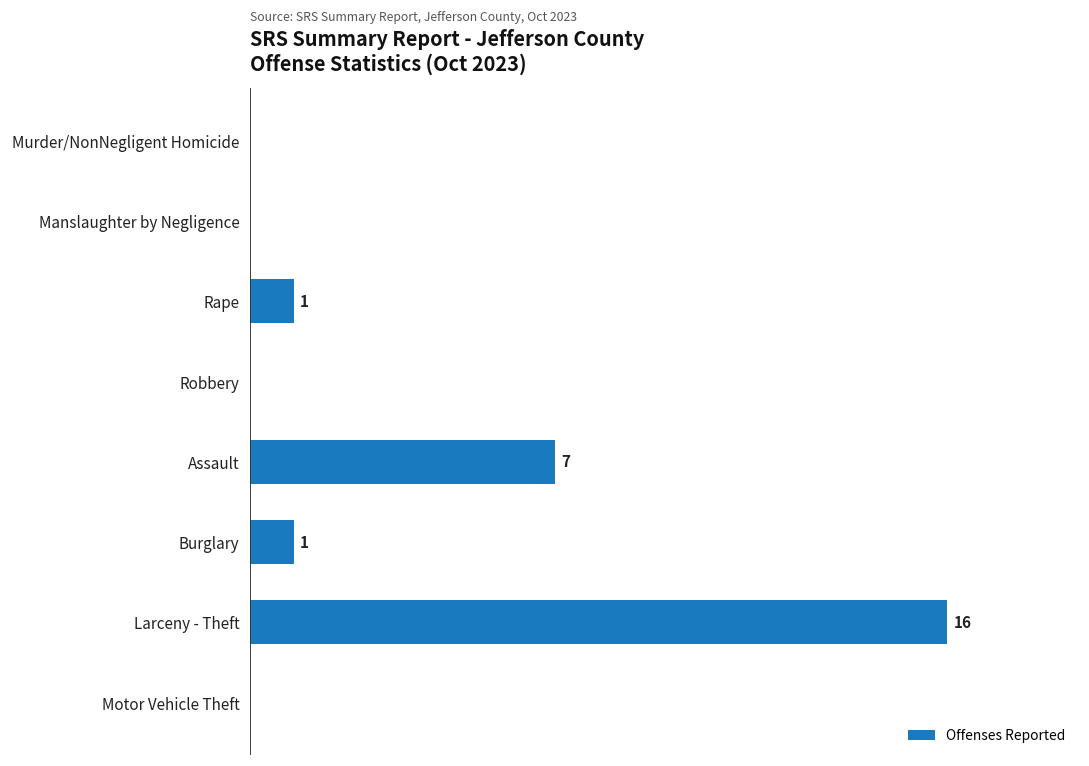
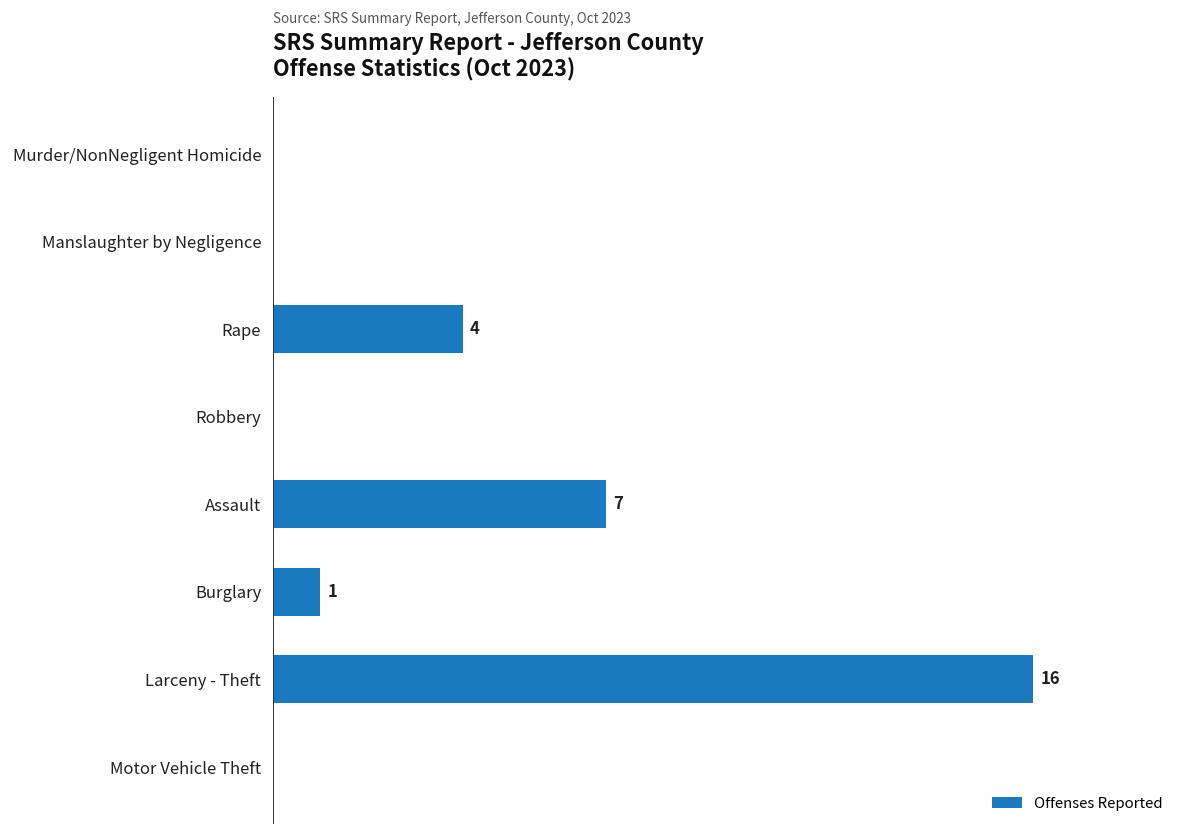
  {
-   "Rape": 1,
+   "Rape": 4,
    "Assault": 7,
    "Burglary": 1,
    "Larceny - Theft": 16
  }
